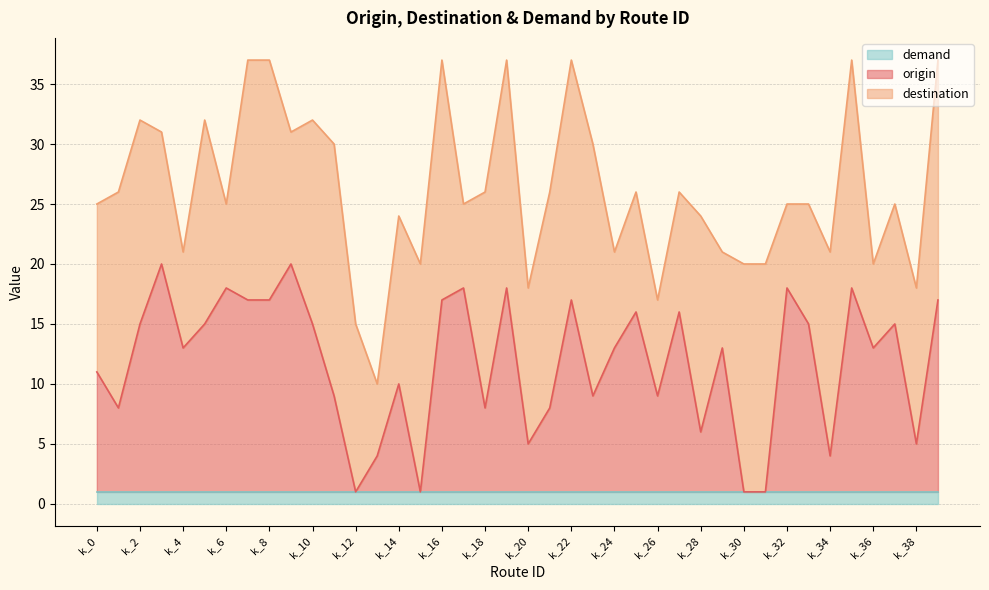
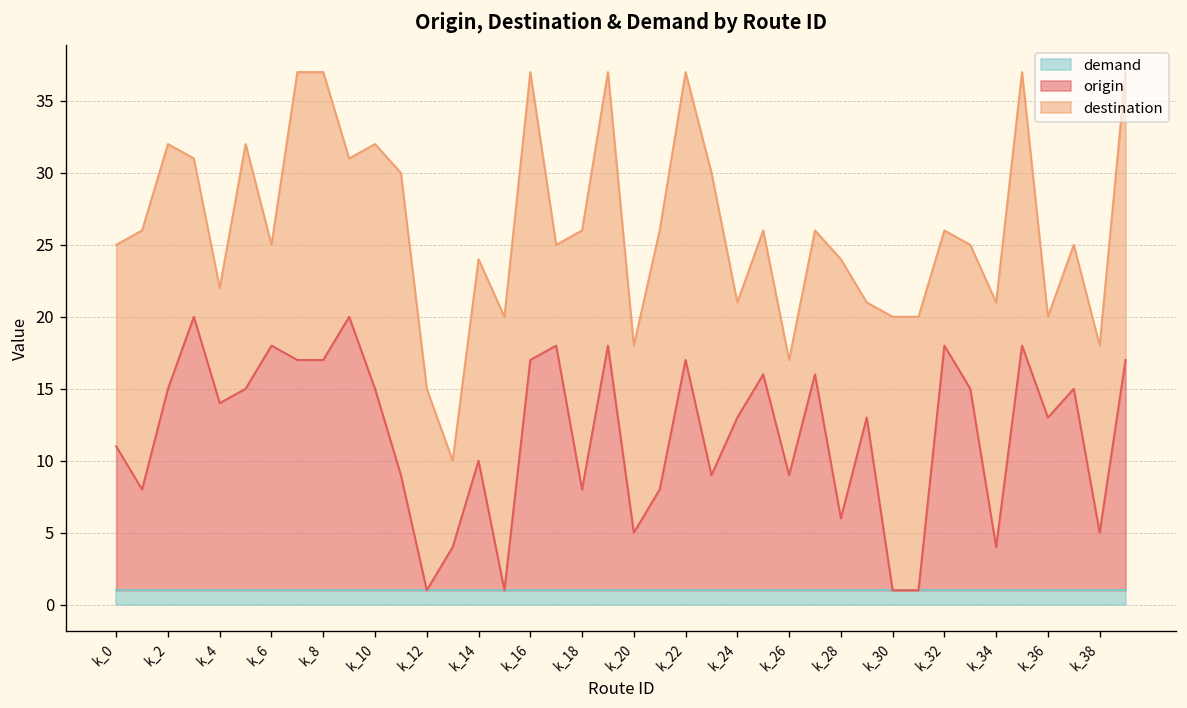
  {
    "demand": {
      "k_0": 1.0,
      "k_2": 1.0,
      "k_4": 1.0,
      "k_6": 1.0,
      "k_8": 1.0,
      "k_10": 1.0,
      "k_14": 1.0,
      "k_16": 1.0,
      "k_18": 1.0,
      "k_20": 1.0,
      "k_22": 1.0,
      "k_24": 1.0,
      "k_26": 1.0,
      "k_28": 1.0,
      "k_32": 1.0,
      "k_34": 1.0,
      "k_36": 1.0,
      "k_38": 1.0
    },
    "origin": {
      "k_0": 11.0,
      "k_2": 15.0,
-     "k_4": 13.0,
+     "k_4": 14.0,
      "k_6": 18.0,
      "k_8": 17.0,
      "k_10": 15.0,
      "k_14": 10.0,
      "k_16": 17.0,
      "k_18": 8.0,
      "k_20": 5.0,
      "k_22": 17.0,
      "k_24": 13.0,
      "k_26": 9.0,
      "k_28": 6.0,
      "k_32": 18.0,
      "k_34": 4.0,
      "k_36": 13.0,
      "k_38": 5.0
    },
    "destination": {
      "k_4": 8,
-     "k_32": 7
+     "k_32": 8
    }
  }
